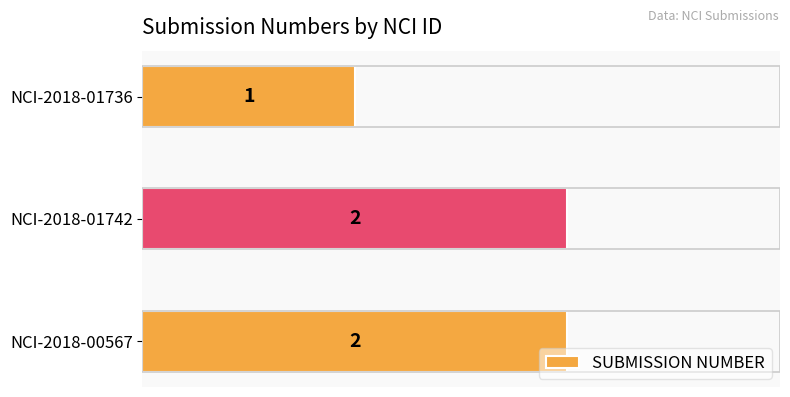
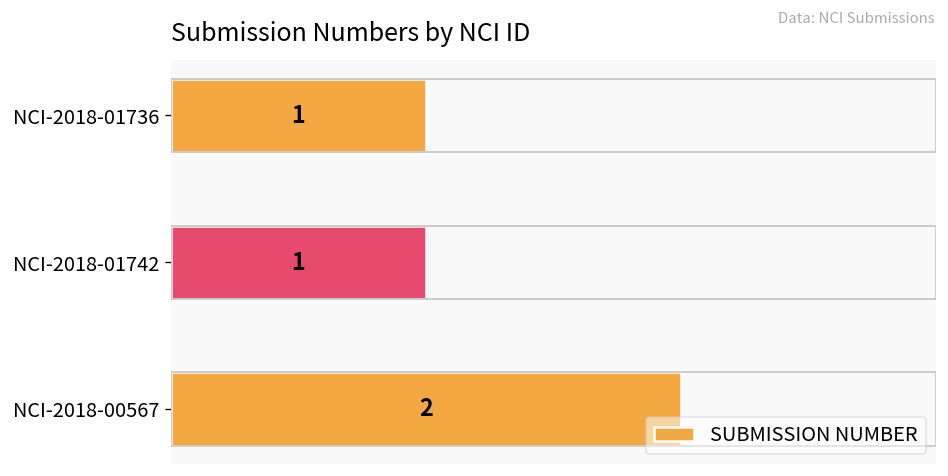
  {
    "NCI-2018-01736": 1,
-   "NCI-2018-01742": 2,
+   "NCI-2018-01742": 1,
    "NCI-2018-00567": 2
  }
